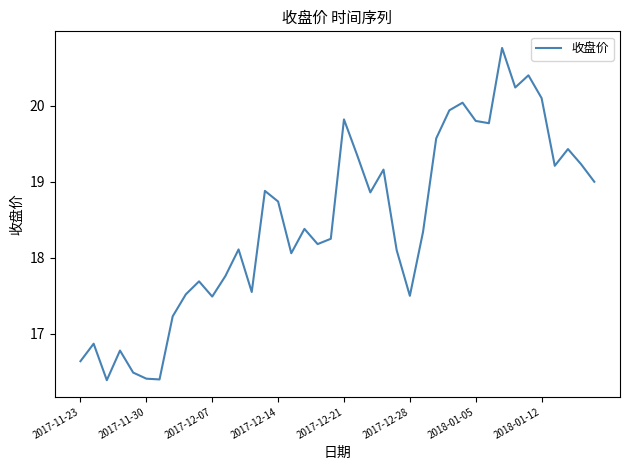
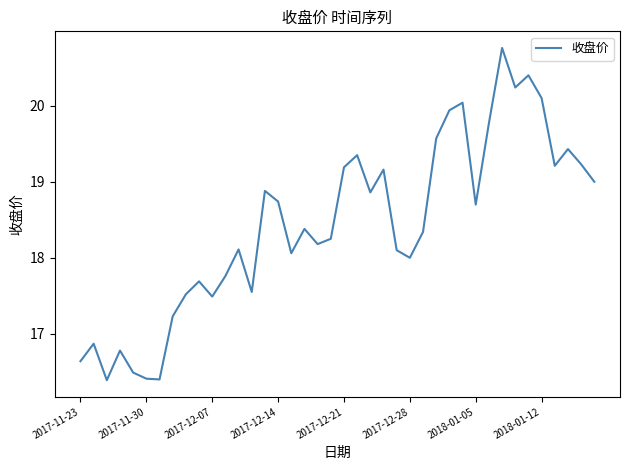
  {
    "2017-11-23": 16.6,
    "2017-11-30": 16.4,
    "2017-12-07": 17.5,
    "2017-12-14": 18.7,
-   "2017-12-21": 19.8,
-   "2017-12-28": 17.5,
-   "2018-01-05": 19.8,
+   "2017-12-21": 19.2,
+   "2017-12-28": 18.0,
+   "2018-01-05": 18.7,
    "2018-01-12": 20.1
  }
